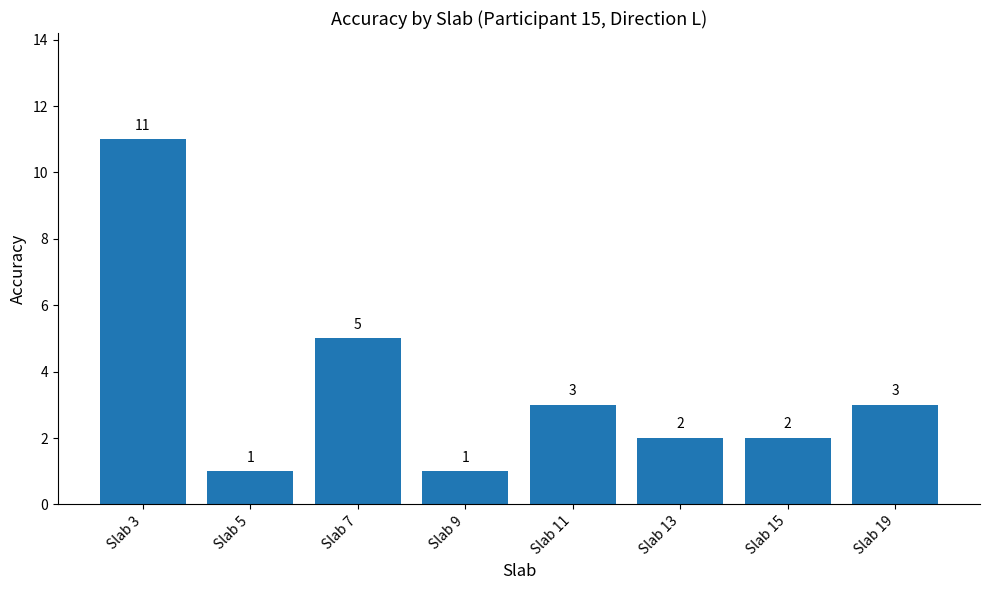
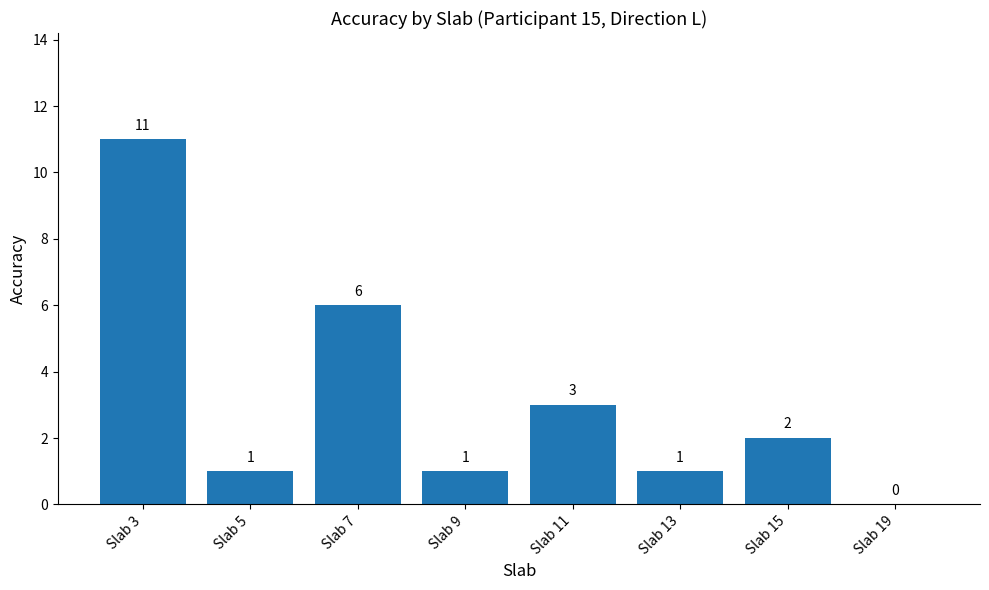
  {
    "Slab 3": 11,
    "Slab 5": 1,
-   "Slab 7": 5,
+   "Slab 7": 6,
    "Slab 9": 1,
    "Slab 11": 3,
-   "Slab 13": 2,
+   "Slab 13": 1,
    "Slab 15": 2,
-   "Slab 19": 3
+   "Slab 19": 0
  }
